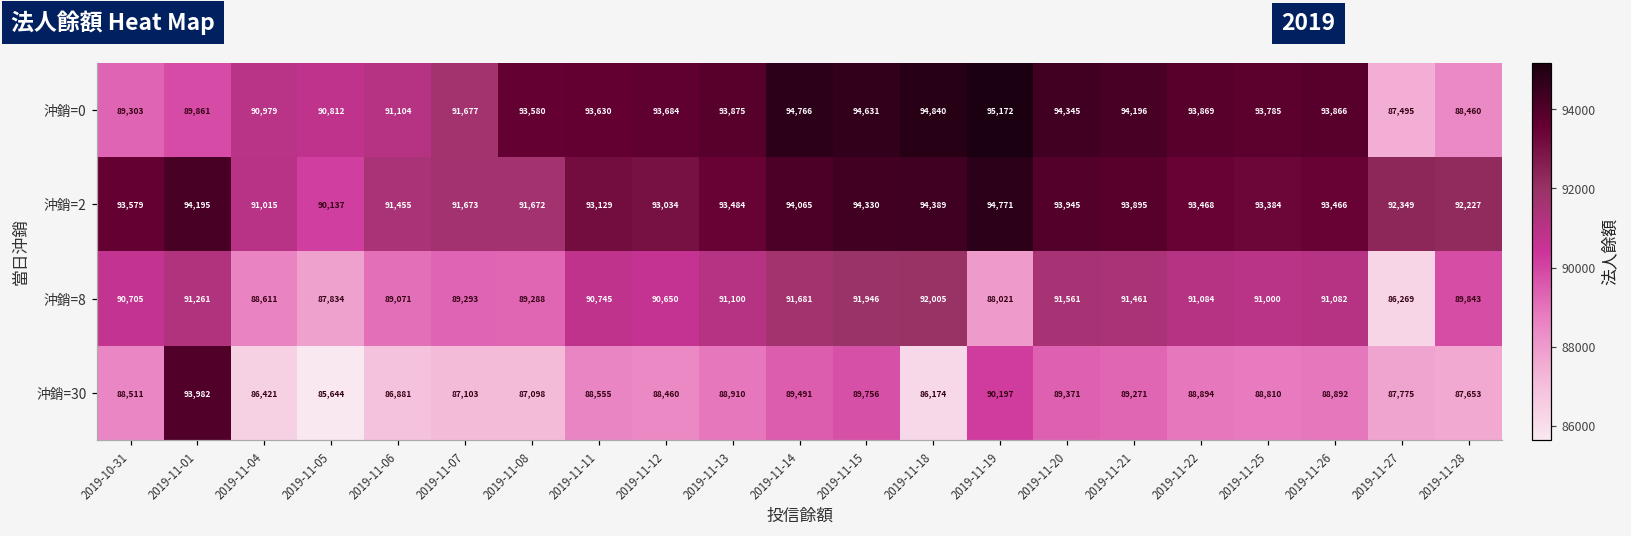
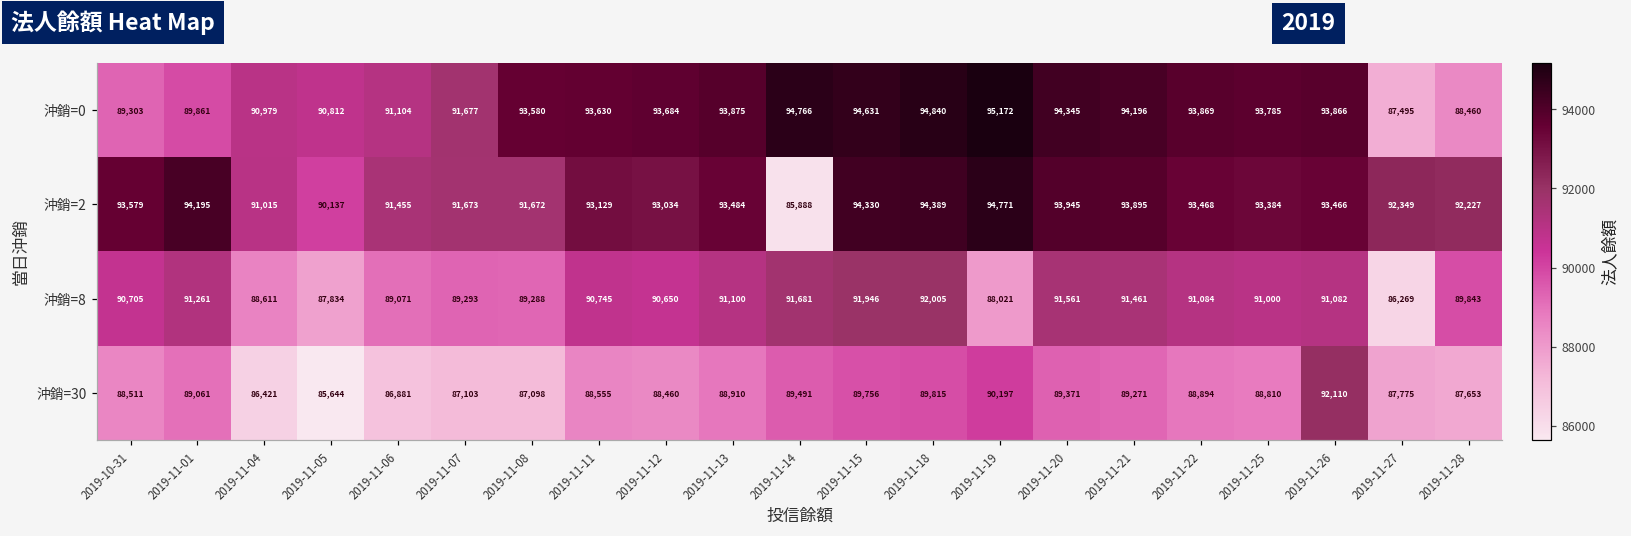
  {
    "沖銷=0": {
      "2019-10-31": "89,303",
      "2019-11-01": "89,861",
      "2019-11-04": "90,979",
      "2019-11-05": "90,812",
      "2019-11-06": "91,104",
      "2019-11-07": "91,677",
      "2019-11-08": "93,580",
      "2019-11-11": "93,630",
      "2019-11-12": "93,684",
      "2019-11-13": "93,875",
      "2019-11-14": "94,766",
      "2019-11-15": "94,631",
      "2019-11-18": "94,840",
      "2019-11-19": "95,172",
      "2019-11-20": "94,345",
      "2019-11-21": "94,196",
      "2019-11-22": "93,869",
      "2019-11-25": "93,785",
      "2019-11-26": "93,866",
      "2019-11-27": "87,495",
      "2019-11-28": "88,460"
    },
    "沖銷=2": {
      "2019-10-31": "93,579",
      "2019-11-01": "94,195",
      "2019-11-04": "91,015",
      "2019-11-05": "90,137",
      "2019-11-06": "91,455",
      "2019-11-07": "91,673",
      "2019-11-08": "91,672",
      "2019-11-11": "93,129",
      "2019-11-12": "93,034",
      "2019-11-13": "93,484",
-     "2019-11-14": "94,065",
+     "2019-11-14": "85,888",
      "2019-11-15": "94,330",
      "2019-11-18": "94,389",
      "2019-11-19": "94,771",
      "2019-11-20": "93,945",
      "2019-11-21": "93,895",
      "2019-11-22": "93,468",
      "2019-11-25": "93,384",
      "2019-11-26": "93,466",
      "2019-11-27": "92,349",
      "2019-11-28": "92,227"
    },
    "沖銷=8": {
      "2019-10-31": "90,705",
      "2019-11-01": "91,261",
      "2019-11-04": "88,611",
      "2019-11-05": "87,834",
      "2019-11-06": "89,071",
      "2019-11-07": "89,293",
      "2019-11-08": "89,288",
      "2019-11-11": "90,745",
      "2019-11-12": "90,650",
      "2019-11-13": "91,100",
      "2019-11-14": "91,681",
      "2019-11-15": "91,946",
      "2019-11-18": "92,005",
      "2019-11-19": "88,021",
      "2019-11-20": "91,561",
      "2019-11-21": "91,461",
      "2019-11-22": "91,084",
      "2019-11-25": "91,000",
      "2019-11-26": "91,082",
      "2019-11-27": "86,269",
      "2019-11-28": "89,843"
    },
    "沖銷=30": {
      "2019-10-31": "88,511",
-     "2019-11-01": "93,982",
+     "2019-11-01": "89,061",
      "2019-11-04": "86,421",
      "2019-11-05": "85,644",
      "2019-11-06": "86,881",
      "2019-11-07": "87,103",
      "2019-11-08": "87,098",
      "2019-11-11": "88,555",
      "2019-11-12": "88,460",
      "2019-11-13": "88,910",
      "2019-11-14": "89,491",
      "2019-11-15": "89,756",
-     "2019-11-18": "86,174",
+     "2019-11-18": "89,815",
      "2019-11-19": "90,197",
      "2019-11-20": "89,371",
      "2019-11-21": "89,271",
      "2019-11-22": "88,894",
      "2019-11-25": "88,810",
-     "2019-11-26": "88,892",
+     "2019-11-26": "92,110",
      "2019-11-27": "87,775",
      "2019-11-28": "87,653"
    }
  }
